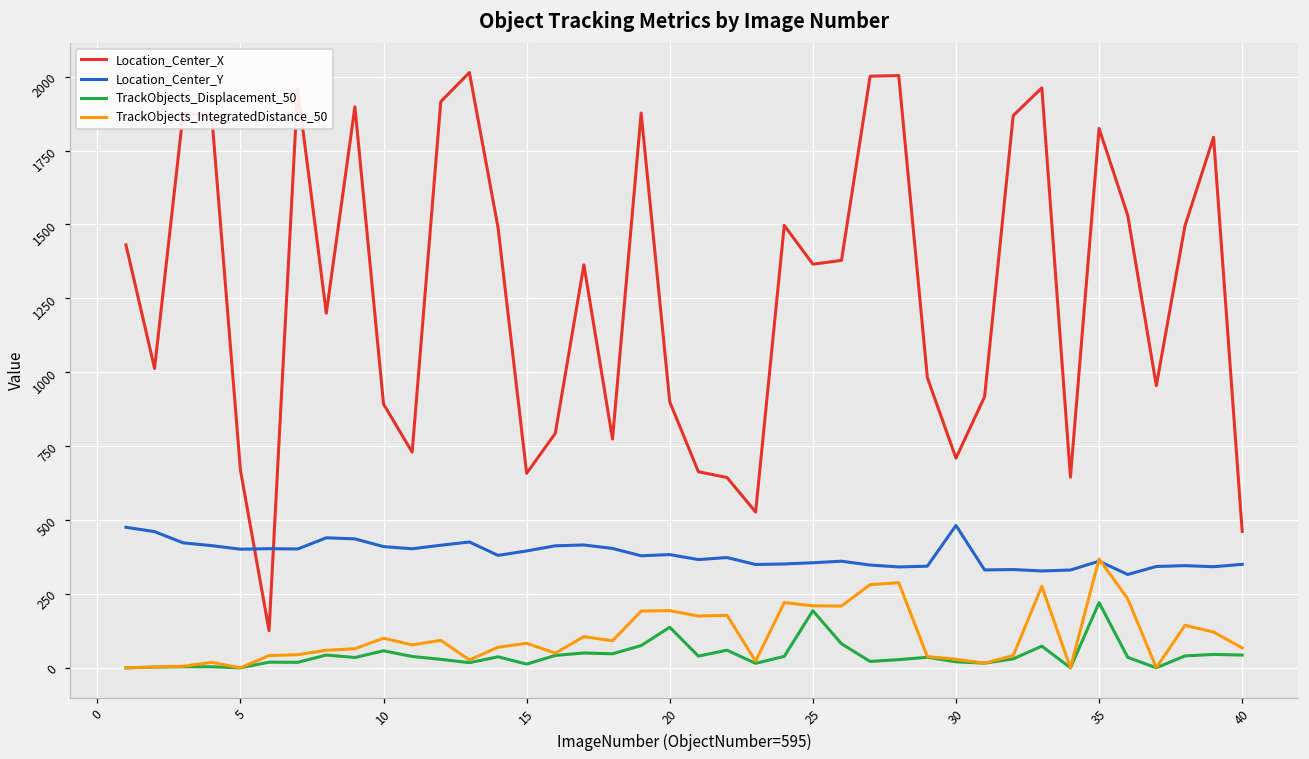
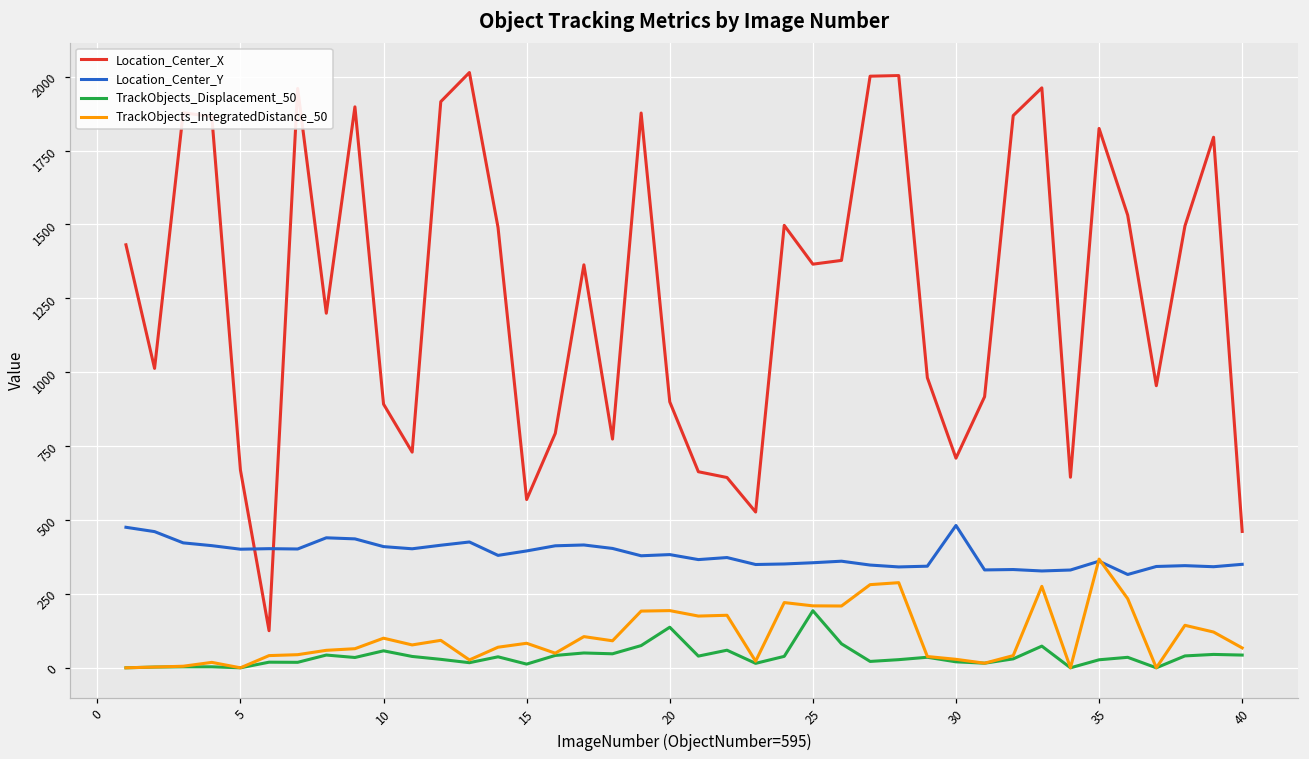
  {
    "Location_Center_X": {
      "5": 670,
      "10": 890,
-     "15": 660,
+     "15": 570,
      "20": 900,
      "25": 1370,
      "30": 710,
      "35": 1820,
      "40": 460
    },
    "Location_Center_Y": {
      "5": 400,
      "10": 410,
      "15": 400,
      "20": 380,
      "25": 360,
      "30": 480,
      "40": 350
    },
    "TrackObjects_Displacement_50": {
      "10": 60,
      "15": 10,
      "20": 140,
      "25": 190,
-     "35": 220,
+     "35": 30,
      "40": 40
    },
    "TrackObjects_IntegratedDistance_50": {
      "10": 100,
      "15": 80,
      "20": 190,
      "25": 210,
      "40": 70
    }
  }
